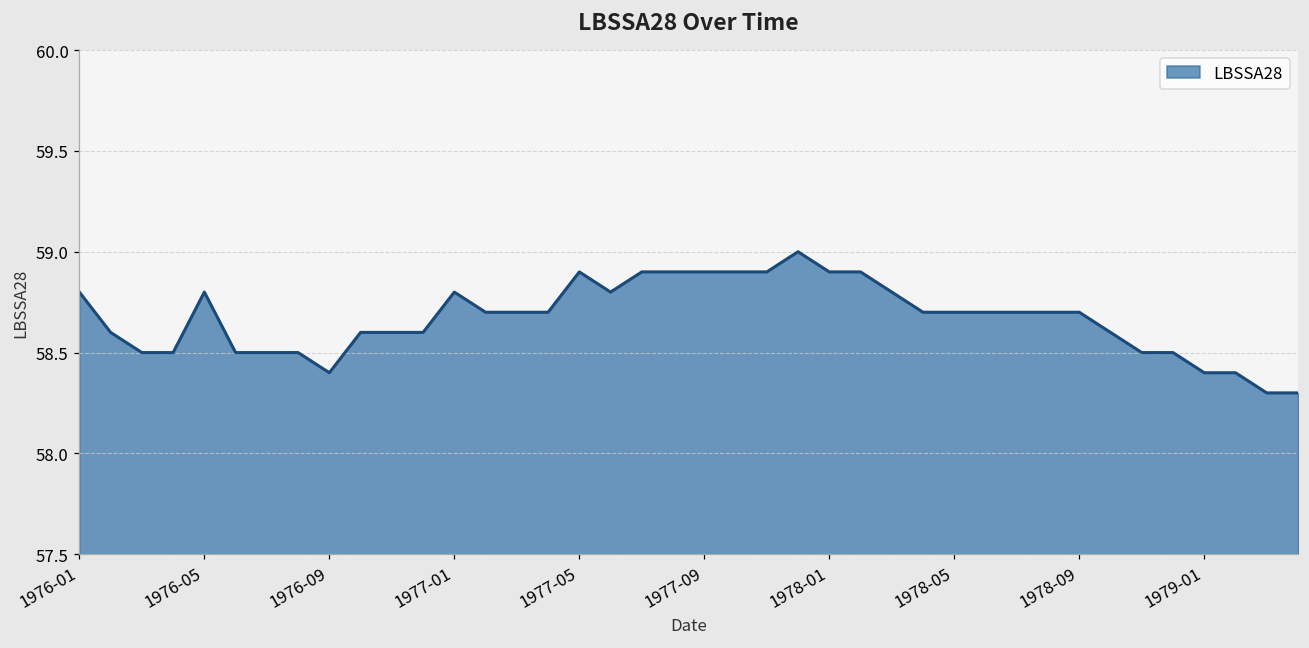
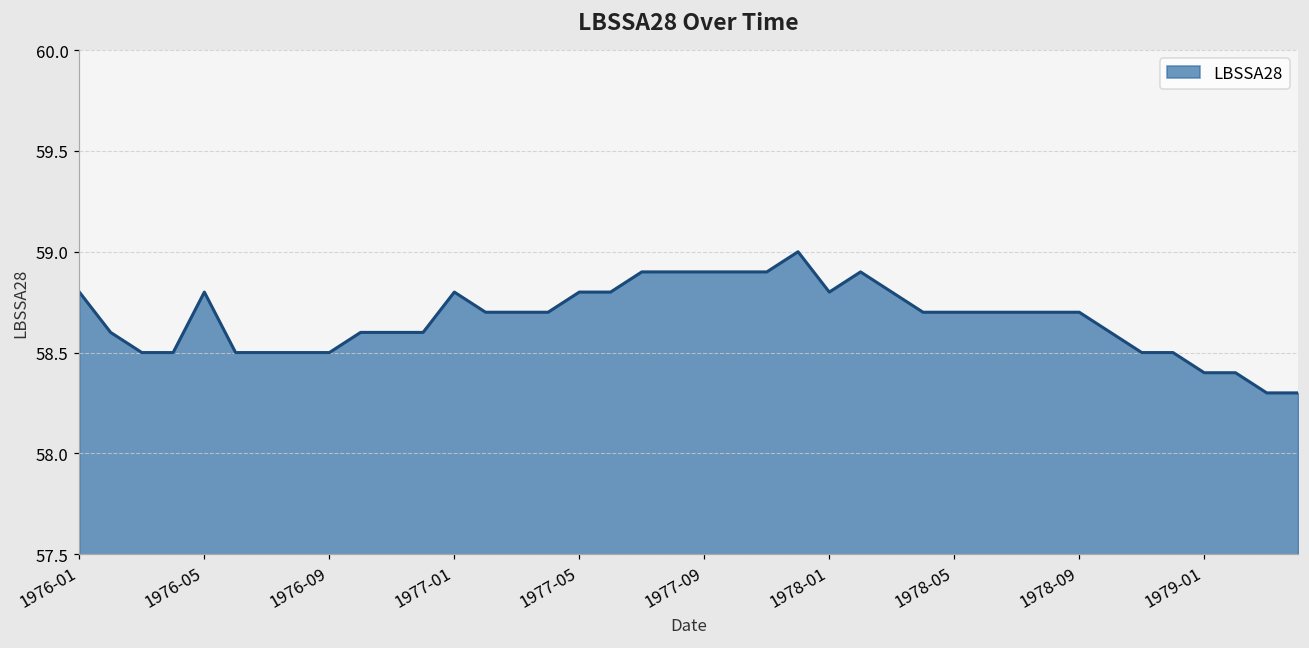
  {
    "1976-01": 58.8,
    "1976-05": 58.8,
-   "1976-09": 58.4,
+   "1976-09": 58.5,
    "1977-01": 58.8,
-   "1977-05": 58.9,
+   "1977-05": 58.8,
    "1977-09": 58.9,
-   "1978-01": 58.9,
+   "1978-01": 58.8,
    "1978-05": 58.7,
    "1978-09": 58.7,
    "1979-01": 58.4
  }
